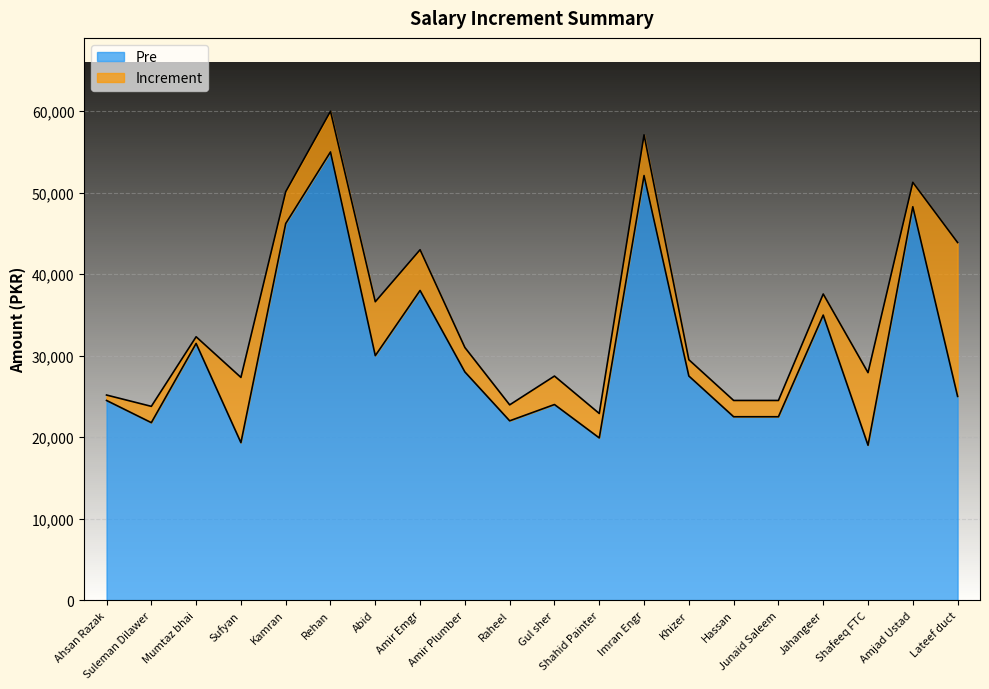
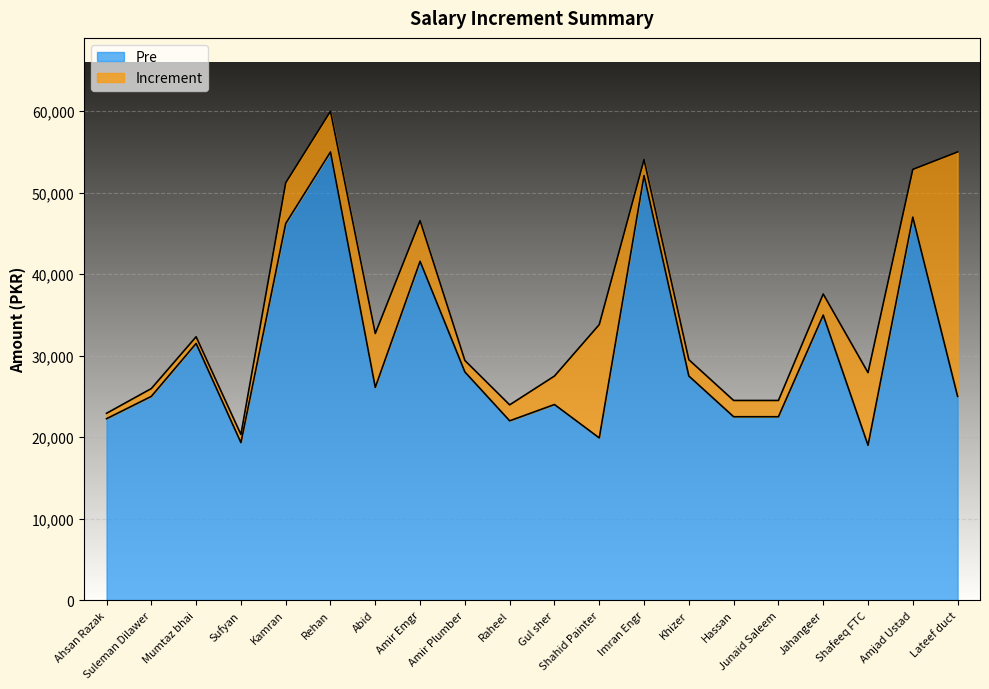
  {
    "Pre": {
-     "Ahsan Razak": "25,000",
-     "Suleman Dilawer": "22,000",
+     "Ahsan Razak": "22,000",
+     "Suleman Dilawer": "25,000",
      "Mumtaz bhai": "31,000",
      "Sufyan": "19,000",
      "Kamran": "46,000",
      "Rehan": "55,000",
-     "Abid": "30,000",
-     "Amir Emgr": "38,000",
+     "Abid": "26,000",
+     "Amir Emgr": "42,000",
      "Amir Plumber": "28,000",
      "Raheel": "22,000",
      "Gul sher": "24,000",
      "Shahid Painter": "20,000",
      "Imran Engr": "52,000",
      "Khizer": "28,000",
      "Hassan": "23,000",
      "Junaid Saleem": "23,000",
      "Jahangeer": "35,000",
      "Shafeeq FTC": "19,000",
-     "Amjad Ustad": "48,000",
+     "Amjad Ustad": "47,000",
      "Lateef duct": "25,000"
    },
    "Increment": {
      "Ahsan Razak": "1,000",
-     "Suleman Dilawer": "2,000",
+     "Suleman Dilawer": "1,000",
      "Mumtaz bhai": "1,000",
-     "Sufyan": "8,000",
-     "Kamran": "4,000",
+     "Sufyan": "1,000",
+     "Kamran": "5,000",
      "Rehan": "5,000",
      "Abid": "7,000",
      "Amir Emgr": "5,000",
-     "Amir Plumber": "3,000",
+     "Amir Plumber": "1,000",
      "Raheel": "2,000",
      "Gul sher": "3,000",
-     "Shahid Painter": "3,000",
-     "Imran Engr": "5,000",
+     "Shahid Painter": "14,000",
+     "Imran Engr": "2,000",
      "Khizer": "2,000",
      "Hassan": "2,000",
      "Junaid Saleem": "2,000",
      "Jahangeer": "3,000",
      "Shafeeq FTC": "9,000",
-     "Amjad Ustad": "3,000",
-     "Lateef duct": "19,000"
+     "Amjad Ustad": "6,000",
+     "Lateef duct": "30,000"
    }
  }
